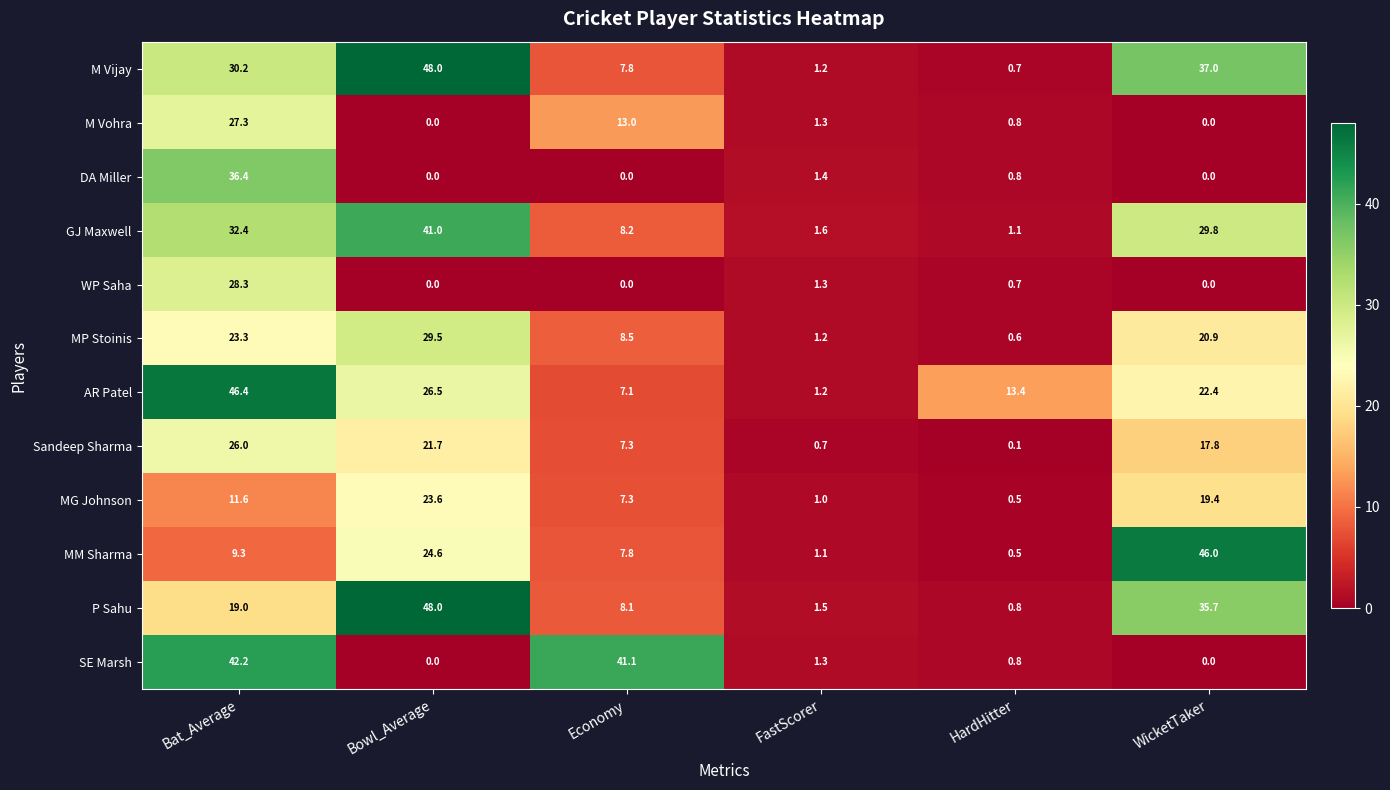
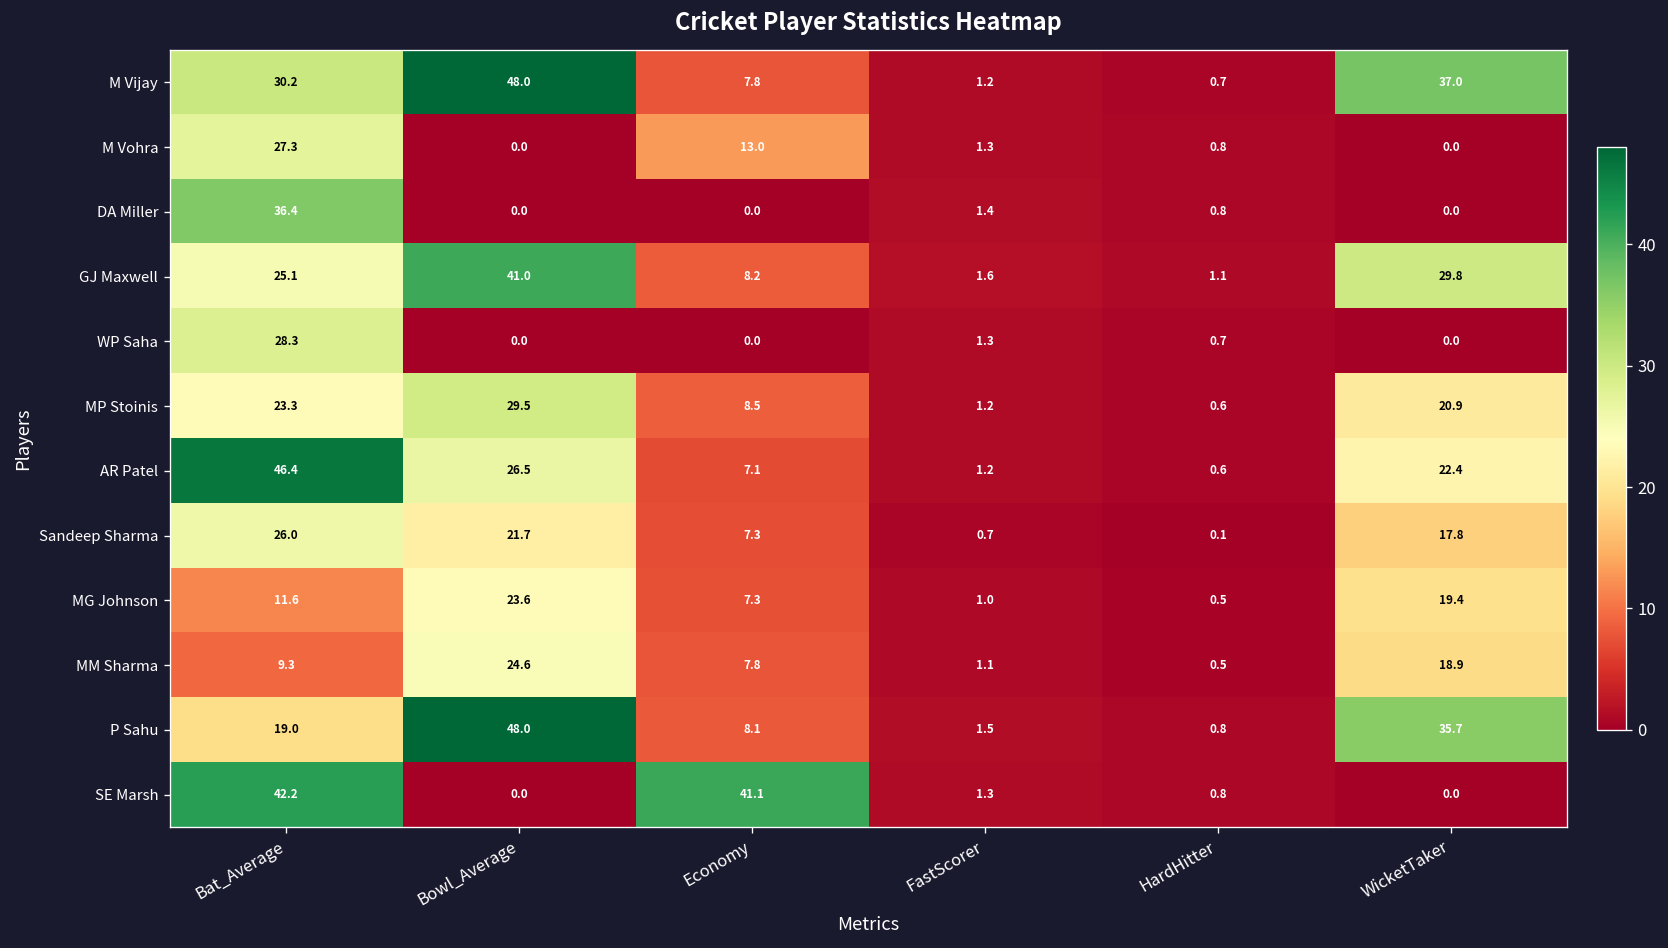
  {
    "M Vijay": {
      "Bat_Average": 30.2,
      "Bowl_Average": 48.0,
      "Economy": 7.8,
      "FastScorer": 1.2,
      "HardHitter": 0.7,
      "WicketTaker": 37.0
    },
    "M Vohra": {
      "Bat_Average": 27.3,
      "Bowl_Average": 0.0,
      "Economy": 13.0,
      "FastScorer": 1.3,
      "HardHitter": 0.8,
      "WicketTaker": 0.0
    },
    "DA Miller": {
      "Bat_Average": 36.4,
      "Bowl_Average": 0.0,
      "Economy": 0.0,
      "FastScorer": 1.4,
      "HardHitter": 0.8,
      "WicketTaker": 0.0
    },
    "GJ Maxwell": {
-     "Bat_Average": 32.4,
+     "Bat_Average": 25.1,
      "Bowl_Average": 41.0,
      "Economy": 8.2,
      "FastScorer": 1.6,
      "HardHitter": 1.1,
      "WicketTaker": 29.8
    },
    "WP Saha": {
      "Bat_Average": 28.3,
      "Bowl_Average": 0.0,
      "Economy": 0.0,
      "FastScorer": 1.3,
      "HardHitter": 0.7,
      "WicketTaker": 0.0
    },
    "MP Stoinis": {
      "Bat_Average": 23.3,
      "Bowl_Average": 29.5,
      "Economy": 8.5,
      "FastScorer": 1.2,
      "HardHitter": 0.6,
      "WicketTaker": 20.9
    },
    "AR Patel": {
      "Bat_Average": 46.4,
      "Bowl_Average": 26.5,
      "Economy": 7.1,
      "FastScorer": 1.2,
-     "HardHitter": 13.4,
+     "HardHitter": 0.6,
      "WicketTaker": 22.4
    },
    "Sandeep Sharma": {
      "Bat_Average": 26.0,
      "Bowl_Average": 21.7,
      "Economy": 7.3,
      "FastScorer": 0.7,
      "HardHitter": 0.1,
      "WicketTaker": 17.8
    },
    "MG Johnson": {
      "Bat_Average": 11.6,
      "Bowl_Average": 23.6,
      "Economy": 7.3,
      "FastScorer": 1.0,
      "HardHitter": 0.5,
      "WicketTaker": 19.4
    },
    "MM Sharma": {
      "Bat_Average": 9.3,
      "Bowl_Average": 24.6,
      "Economy": 7.8,
      "FastScorer": 1.1,
      "HardHitter": 0.5,
-     "WicketTaker": 46.0
+     "WicketTaker": 18.9
    },
    "P Sahu": {
      "Bat_Average": 19.0,
      "Bowl_Average": 48.0,
      "Economy": 8.1,
      "FastScorer": 1.5,
      "HardHitter": 0.8,
      "WicketTaker": 35.7
    },
    "SE Marsh": {
      "Bat_Average": 42.2,
      "Bowl_Average": 0.0,
      "Economy": 41.1,
      "FastScorer": 1.3,
      "HardHitter": 0.8,
      "WicketTaker": 0.0
    }
  }
